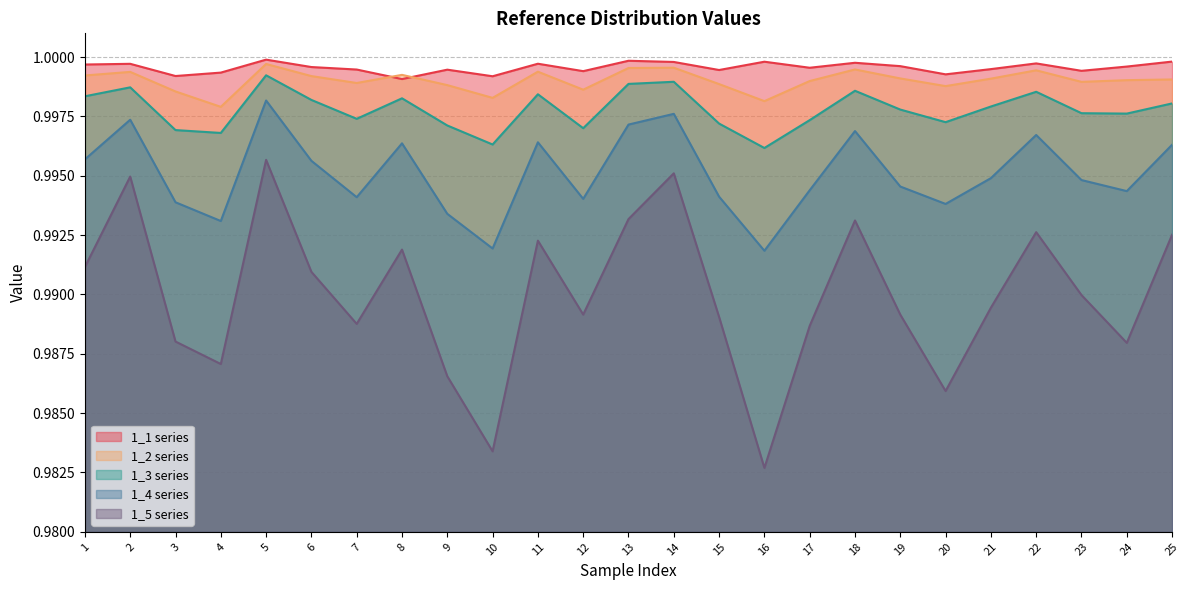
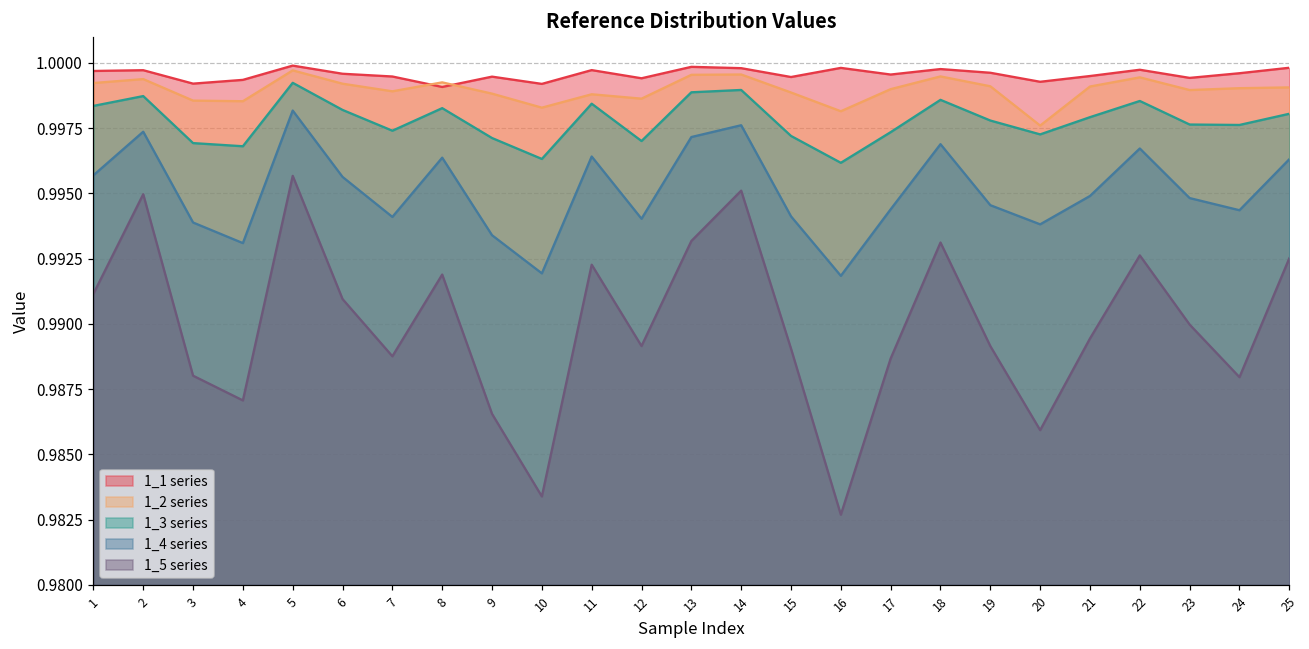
  {
    "1_1 series": {
      "1": 0.9997,
      "2": 0.9997,
      "3": 0.9992,
      "4": 0.9993,
      "5": 0.9999,
      "6": 0.9996,
      "7": 0.9995,
      "8": 0.9991,
      "9": 0.9995,
      "10": 0.9992,
      "11": 0.9997,
      "12": 0.9994,
      "13": 0.9998,
      "14": 0.9998,
      "15": 0.9995,
      "16": 0.9998,
      "17": 0.9996,
      "18": 0.9998,
      "19": 0.9996,
      "20": 0.9993,
      "21": 0.9995,
      "22": 0.9997,
      "23": 0.9994,
      "24": 0.9996,
      "25": 0.9998
    },
    "1_2 series": {
      "1": 0.9992,
      "2": 0.9994,
      "3": 0.9986,
-     "4": 0.9979,
+     "4": 0.9985,
      "5": 0.9997,
      "6": 0.9992,
      "7": 0.9989,
      "8": 0.9993,
      "9": 0.9988,
      "10": 0.9983,
-     "11": 0.9994,
+     "11": 0.9988,
      "12": 0.9986,
      "13": 0.9995,
      "14": 0.9996,
      "15": 0.9989,
      "16": 0.9981,
      "17": 0.9990,
      "18": 0.9995,
      "19": 0.9991,
-     "20": 0.9988,
+     "20": 0.9976,
      "21": 0.9991,
      "22": 0.9994,
      "23": 0.9990,
      "24": 0.9990,
      "25": 0.9991
    }
  }
